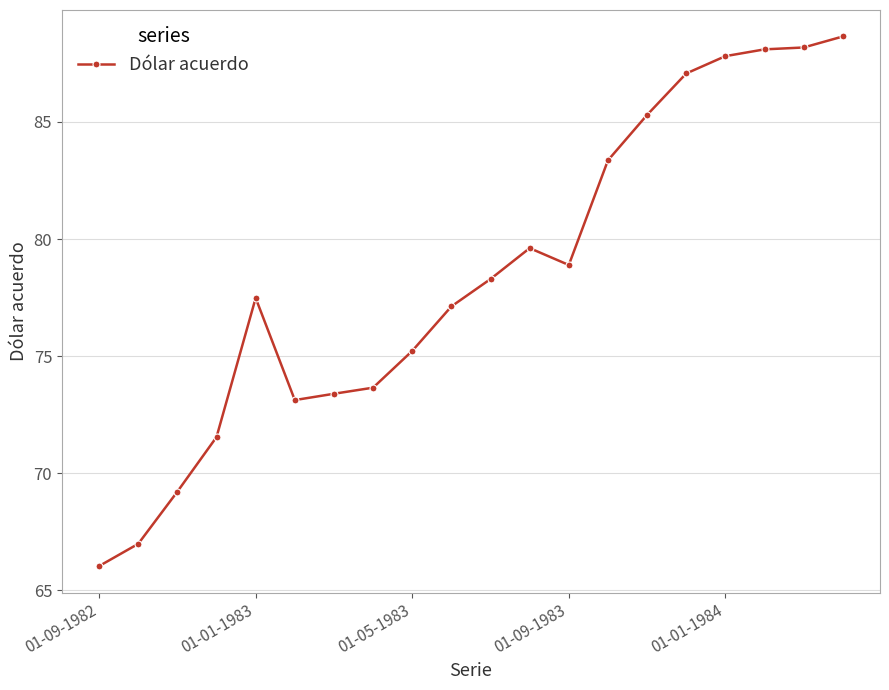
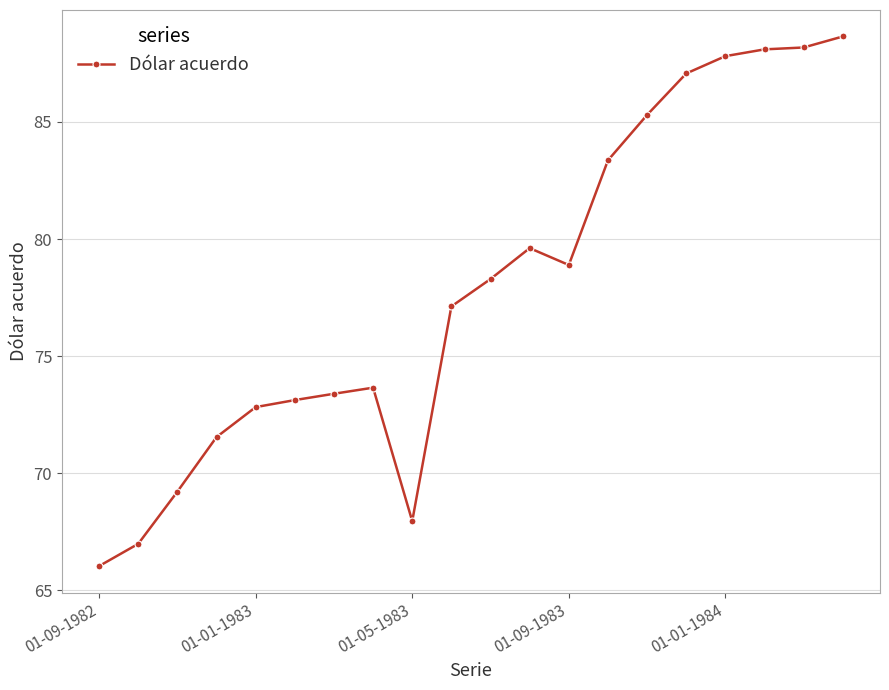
  {
    "01-09-1982": 66.0,
-   "01-01-1983": 77.5,
-   "01-05-1983": 75.2,
+   "01-01-1983": 72.8,
+   "01-05-1983": 68.0,
    "01-09-1983": 78.9,
    "01-01-1984": 87.8
  }
